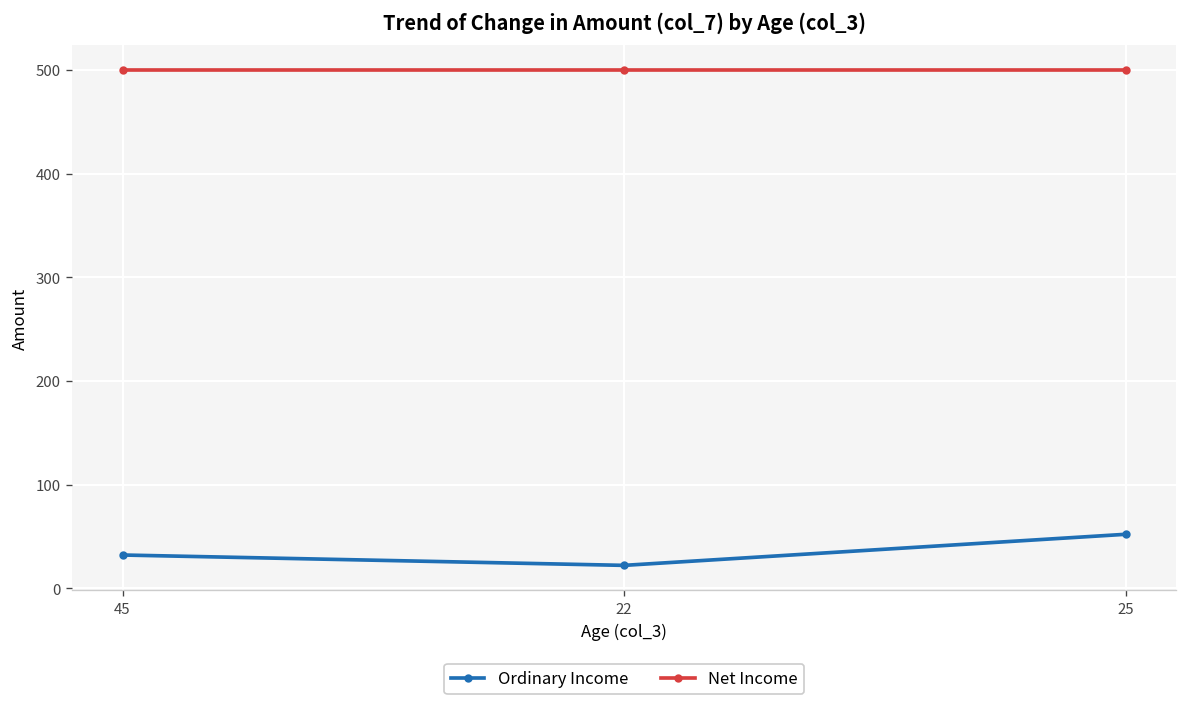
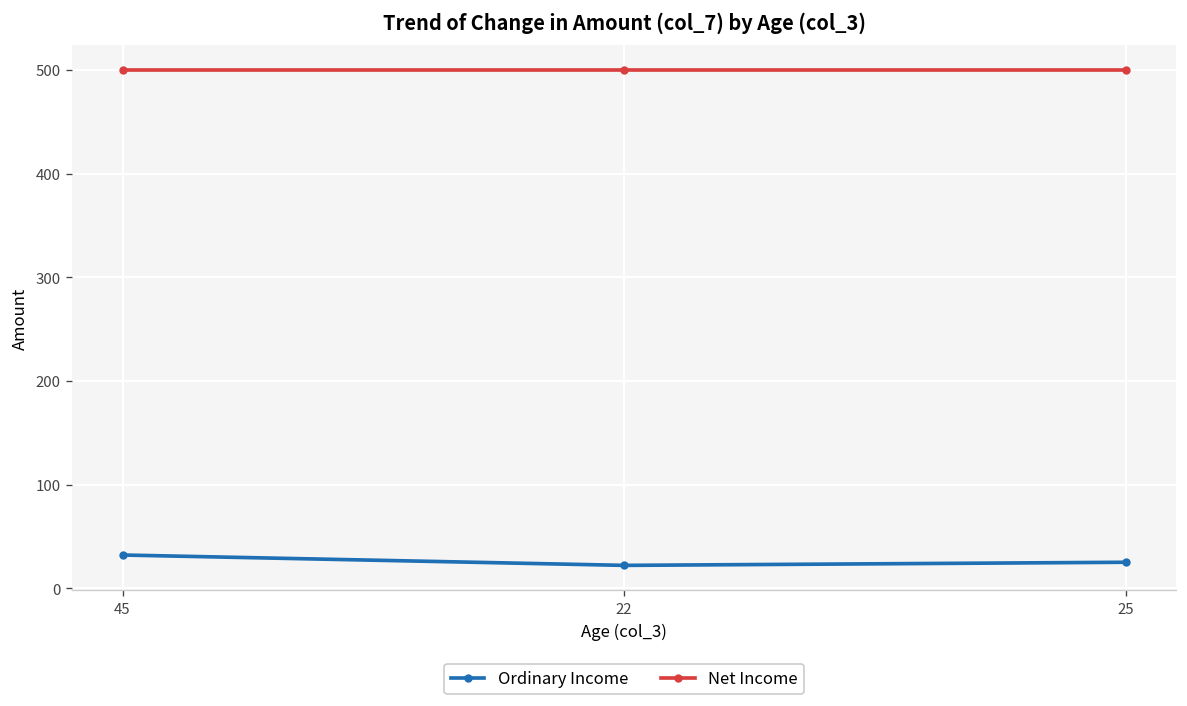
  {
    "Ordinary Income": {
      "45": 30,
      "22": 20,
-     "25": 50
+     "25": 30
    },
    "Net Income": {
      "45": 500,
      "22": 500,
      "25": 500
    }
  }
